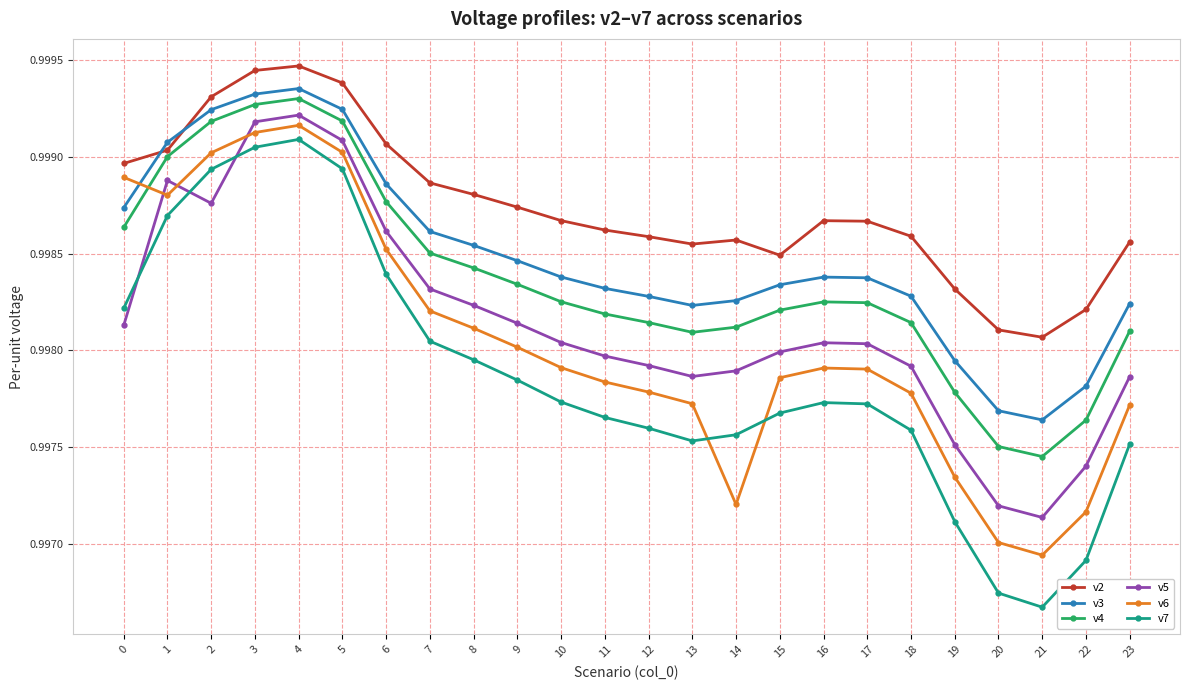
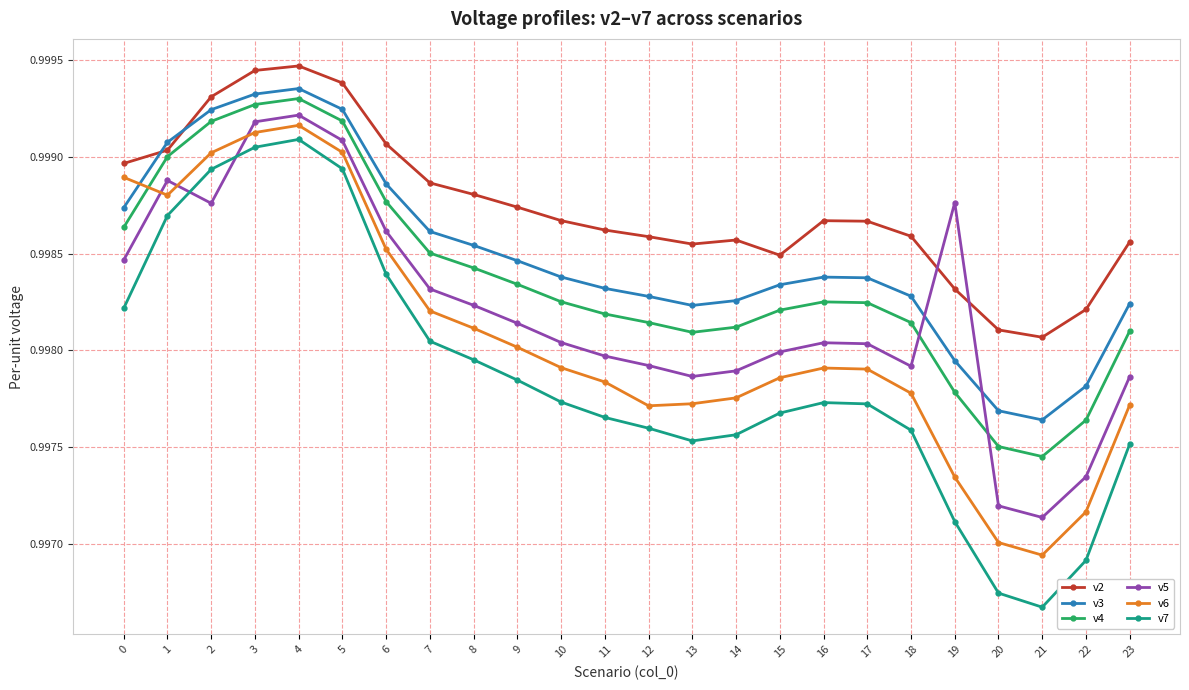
  {
    "v2": {
      "0": 0.99897,
      "1": 0.99903,
      "2": 0.99931,
      "3": 0.99945,
      "4": 0.99947,
      "5": 0.99938,
      "6": 0.99907,
      "7": 0.99887,
      "8": 0.99881,
      "9": 0.99874,
      "10": 0.99867,
      "11": 0.99862,
      "12": 0.99859,
      "13": 0.99855,
      "14": 0.99857,
      "15": 0.99849,
      "16": 0.99867,
      "17": 0.99867,
      "18": 0.99859,
      "19": 0.99832,
      "20": 0.99811,
      "21": 0.99807,
      "22": 0.99821,
      "23": 0.99856
    },
    "v3": {
      "0": 0.99874,
      "1": 0.99908,
      "2": 0.99924,
      "3": 0.99932,
      "4": 0.99935,
      "5": 0.99925,
      "6": 0.99886,
      "7": 0.99861,
      "8": 0.99854,
      "9": 0.99846,
      "10": 0.99838,
      "11": 0.99832,
      "12": 0.99828,
      "13": 0.99823,
      "14": 0.99826,
      "15": 0.99834,
      "16": 0.99838,
      "17": 0.99837,
      "18": 0.99828,
      "19": 0.99795,
      "20": 0.99769,
      "21": 0.99764,
      "22": 0.99782,
      "23": 0.99824
    },
    "v5": {
-     "0": 0.99813,
+     "0": 0.99847,
      "1": 0.99888,
      "2": 0.99876,
      "3": 0.99918,
      "4": 0.99922,
      "5": 0.99908,
      "6": 0.99862,
      "7": 0.99832,
      "8": 0.99823,
      "9": 0.99814,
      "10": 0.99804,
      "11": 0.99797,
      "12": 0.99792,
      "13": 0.99786,
      "14": 0.99789,
      "15": 0.99799,
      "16": 0.99804,
      "17": 0.99803,
      "18": 0.99792,
-     "19": 0.99751,
+     "19": 0.99876,
      "20": 0.99720,
      "21": 0.99714,
-     "22": 0.99740,
+     "22": 0.99735,
      "23": 0.99786
    },
    "v6": {
      "0": 0.99889,
      "1": 0.99880,
      "2": 0.99902,
      "3": 0.99913,
      "4": 0.99916,
      "5": 0.99902,
      "6": 0.99852,
      "7": 0.99820,
      "8": 0.99811,
      "9": 0.99802,
      "10": 0.99791,
      "11": 0.99784,
-     "12": 0.99778,
+     "12": 0.99771,
      "13": 0.99772,
-     "14": 0.99720,
+     "14": 0.99775,
      "15": 0.99786,
      "16": 0.99791,
      "17": 0.99790,
      "18": 0.99778,
      "19": 0.99735,
      "20": 0.99701,
      "21": 0.99694,
      "22": 0.99717,
      "23": 0.99772
    }
  }
